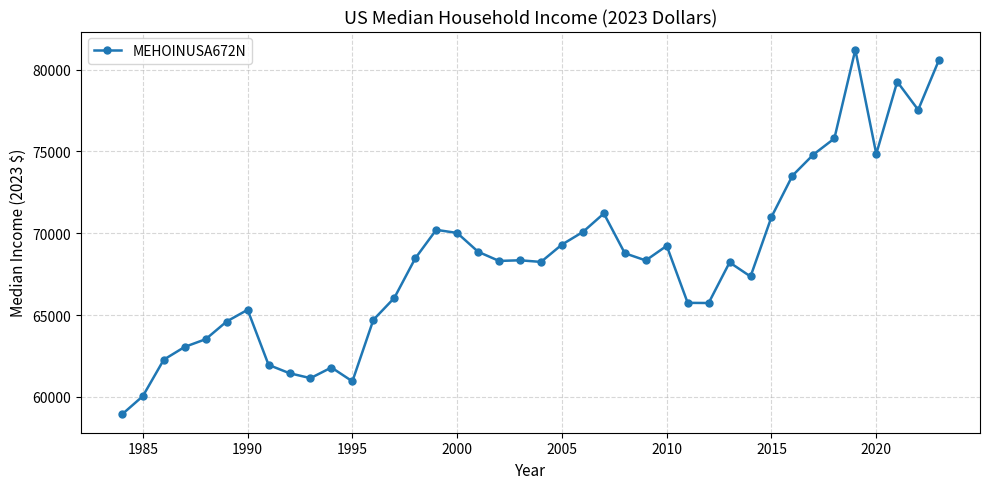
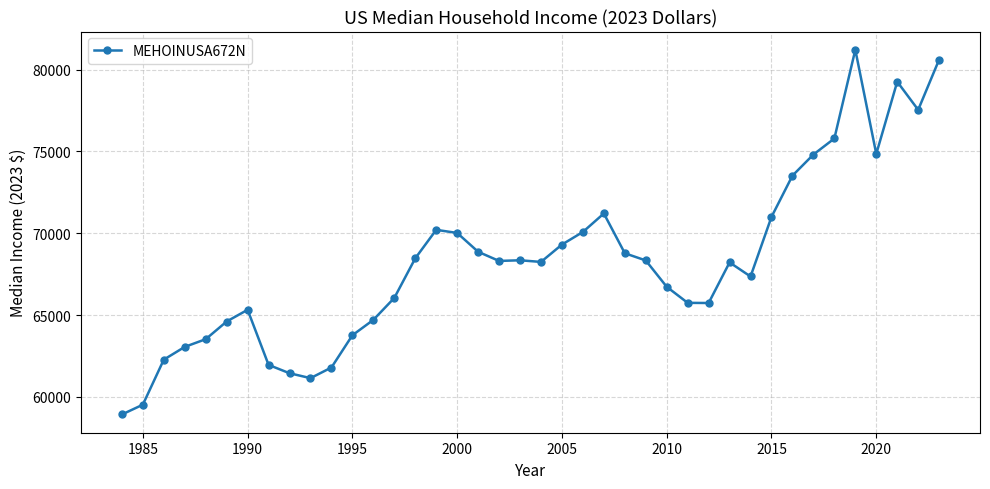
  {
-   "1985": 60100,
+   "1985": 59500,
    "1990": 65300,
-   "1995": 61000,
+   "1995": 63800,
    "2000": 70000,
    "2005": 69300,
-   "2010": 69200,
+   "2010": 66700,
    "2015": 71000,
    "2020": 74800
  }
